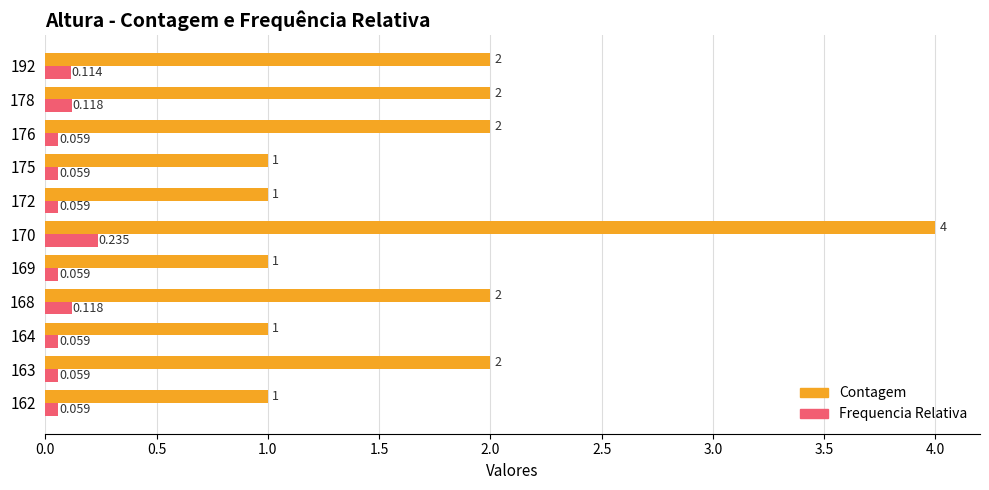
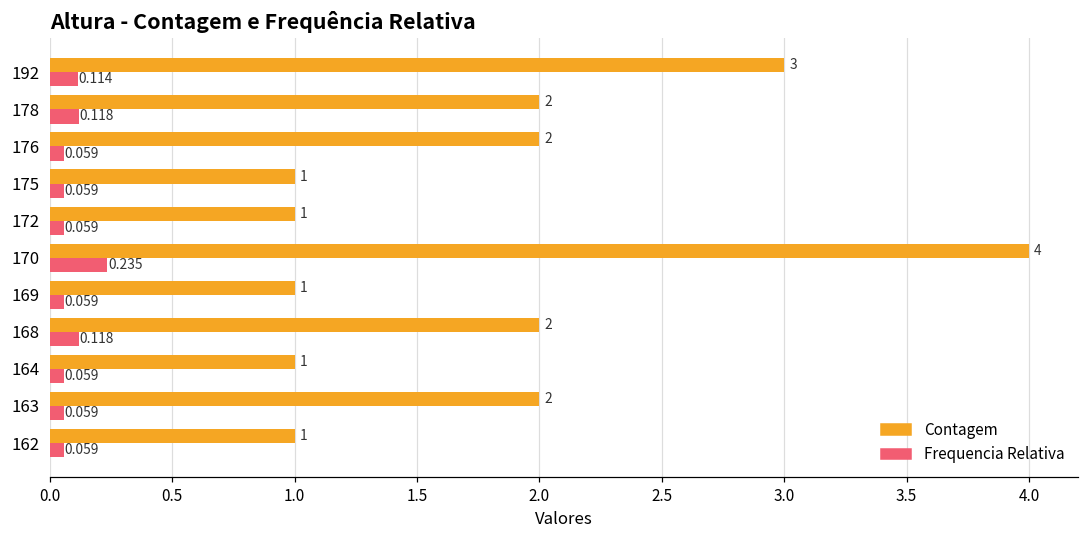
  {
    "Contagem": {
-     "192": 2,
+     "192": 3,
      "178": 2,
      "176": 2,
      "175": 1,
      "172": 1,
      "170": 4,
      "169": 1,
      "168": 2,
      "164": 1,
      "163": 2,
      "162": 1
    },
    "Frequencia Relativa": {
      "192": 0.114,
      "178": 0.118,
      "176": 0.059,
      "175": 0.059,
      "172": 0.059,
      "170": 0.235,
      "169": 0.059,
      "168": 0.118,
      "164": 0.059,
      "163": 0.059,
      "162": 0.059
    }
  }
